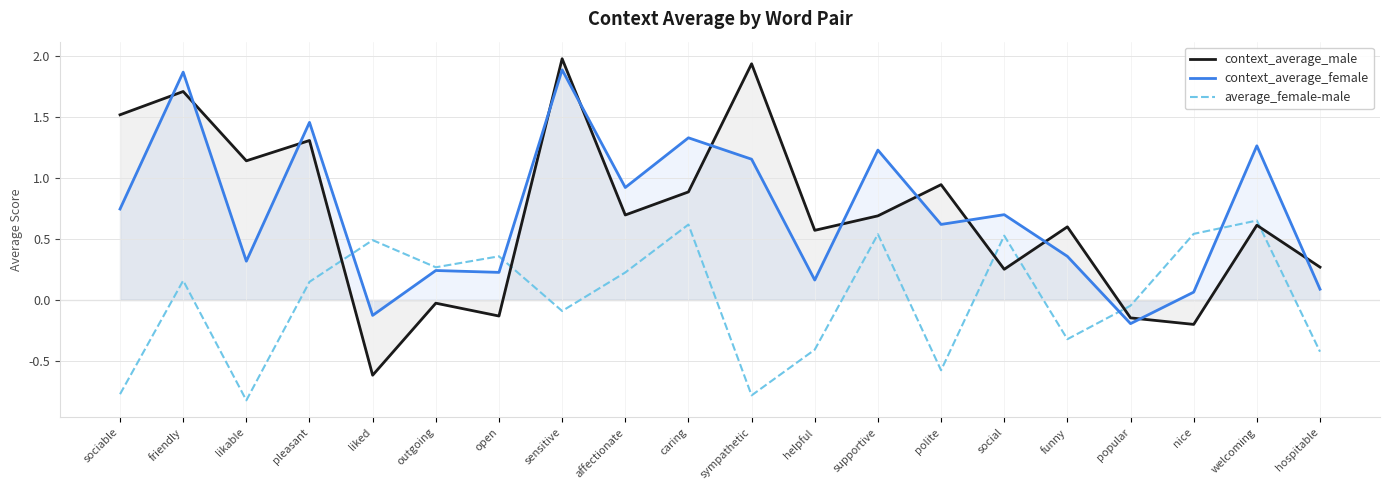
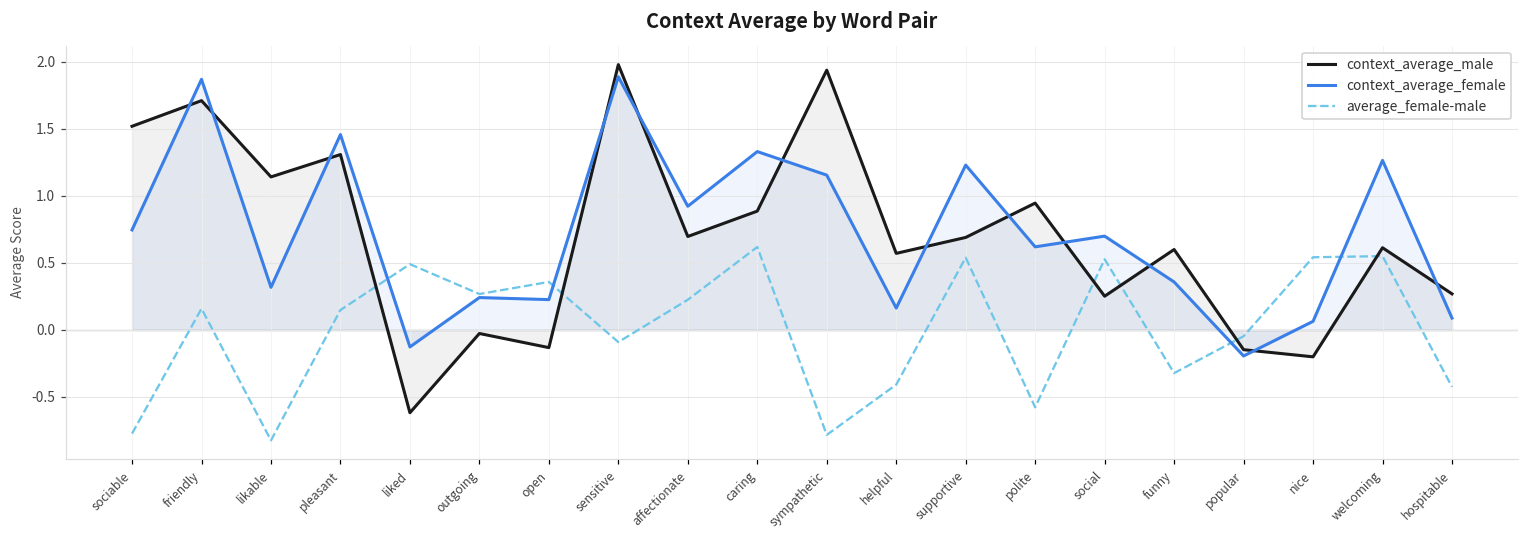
  {
    "average_female-male": {
      "sociable": -0.77,
      "friendly": 0.16,
      "likable": -0.82,
      "pleasant": 0.15,
      "liked": 0.49,
      "outgoing": 0.27,
      "open": 0.36,
      "sensitive": -0.09,
      "affectionate": 0.23,
      "caring": 0.62,
      "sympathetic": -0.78,
      "helpful": -0.41,
      "supportive": 0.54,
      "polite": -0.58,
      "social": 0.53,
      "funny": -0.32,
      "popular": -0.05,
      "nice": 0.54,
-     "welcoming": 0.65,
+     "welcoming": 0.55,
      "hospitable": -0.42
    }
  }
